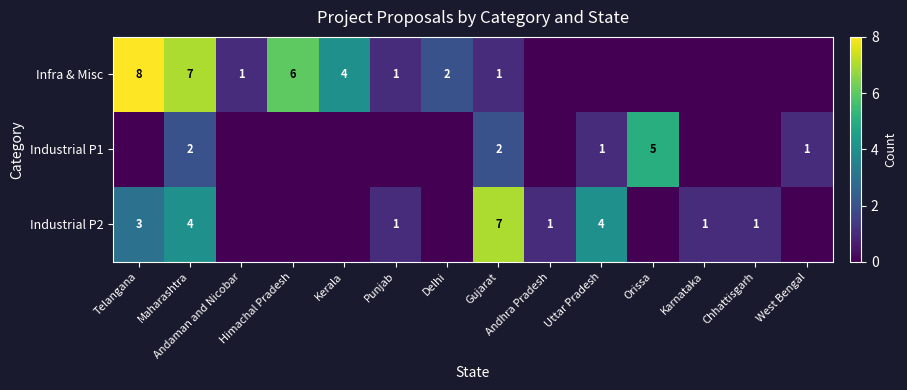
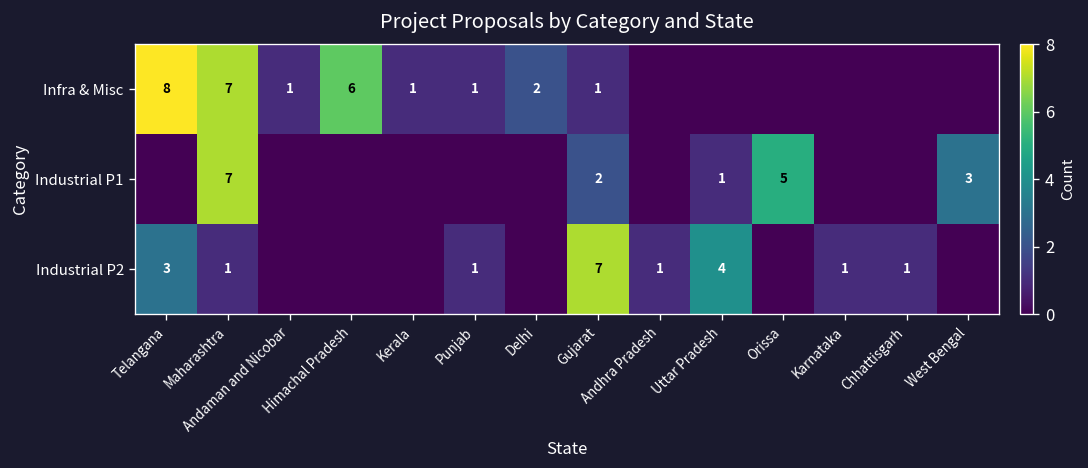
  {
    "Infra & Misc": {
      "Telangana": 8,
      "Maharashtra": 7,
      "Andaman and Nicobar": 1,
      "Himachal Pradesh": 6,
-     "Kerala": 4,
+     "Kerala": 1,
      "Punjab": 1,
      "Delhi": 2,
      "Gujarat": 1
    },
    "Industrial P1": {
-     "Maharashtra": 2,
+     "Maharashtra": 7,
      "Gujarat": 2,
      "Uttar Pradesh": 1,
      "Orissa": 5,
-     "West Bengal": 1
+     "West Bengal": 3
    },
    "Industrial P2": {
      "Telangana": 3,
-     "Maharashtra": 4,
+     "Maharashtra": 1,
      "Punjab": 1,
      "Gujarat": 7,
      "Andhra Pradesh": 1,
      "Uttar Pradesh": 4,
      "Karnataka": 1,
      "Chhattisgarh": 1
    }
  }
